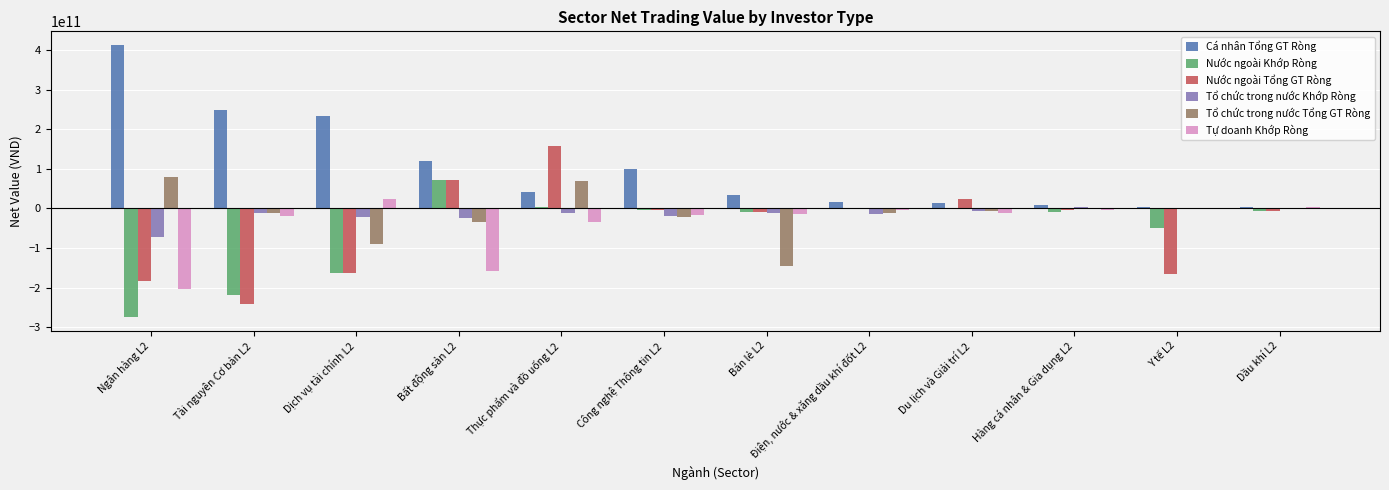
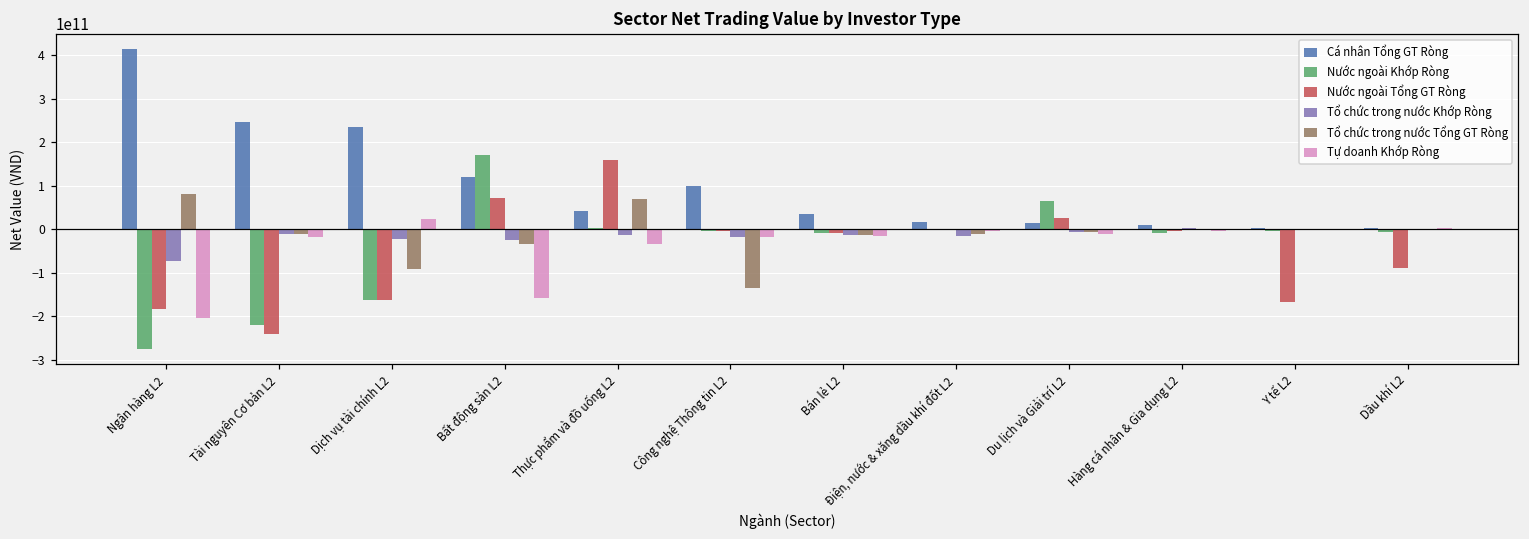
  {
    "Nước ngoài Khớp Ròng": {
      "Ngân hàng L2": -270000000000,
      "Tài nguyên Cơ bản L2": -220000000000,
      "Dịch vụ tài chính L2": -160000000000,
-     "Bất động sản L2": 70000000000,
+     "Bất động sản L2": 170000000000,
      "Bán lẻ L2": -10000000000,
-     "Du lịch và Giải trí L2": 0,
+     "Du lịch và Giải trí L2": 60000000000,
      "Hàng cá nhân & Gia dụng L2": -10000000000,
-     "Y tế L2": -50000000000
+     "Y tế L2": 0
    },
    "Nước ngoài Tổng GT Ròng": {
      "Ngân hàng L2": -180000000000,
      "Tài nguyên Cơ bản L2": -240000000000,
      "Dịch vụ tài chính L2": -160000000000,
      "Bất động sản L2": 70000000000,
      "Thực phẩm và đồ uống L2": 160000000000,
      "Bán lẻ L2": -10000000000,
      "Du lịch và Giải trí L2": 30000000000,
      "Y tế L2": -170000000000,
-     "Dầu khí L2": -10000000000
+     "Dầu khí L2": -90000000000
    },
    "Tổ chức trong nước Tổng GT Ròng": {
      "Ngân hàng L2": 80000000000,
      "Tài nguyên Cơ bản L2": -10000000000,
      "Dịch vụ tài chính L2": -90000000000,
      "Bất động sản L2": -30000000000,
      "Thực phẩm và đồ uống L2": 70000000000,
-     "Công nghệ Thông tin L2": -20000000000,
-     "Bán lẻ L2": -150000000000,
+     "Công nghệ Thông tin L2": -130000000000,
+     "Bán lẻ L2": -10000000000,
      "Điện, nước & xăng dầu khí đốt L2": -10000000000
    },
    "Tự doanh Khớp Ròng": {
      "Ngân hàng L2": -200000000000,
      "Tài nguyên Cơ bản L2": -20000000000,
      "Dịch vụ tài chính L2": 20000000000,
      "Bất động sản L2": -160000000000,
      "Thực phẩm và đồ uống L2": -30000000000,
      "Công nghệ Thông tin L2": -20000000000,
      "Bán lẻ L2": -10000000000,
      "Du lịch và Giải trí L2": -10000000000
    }
  }
